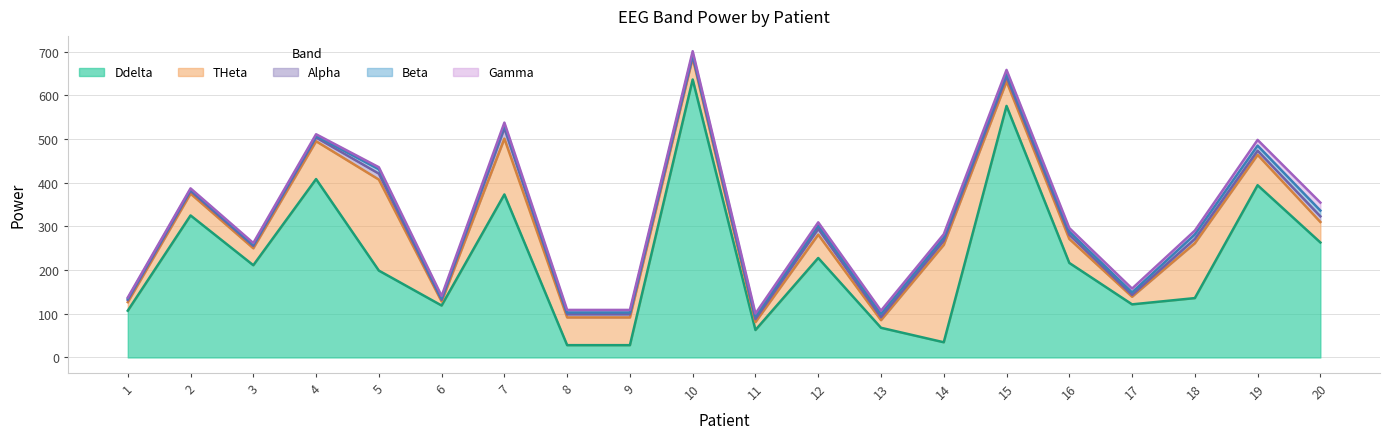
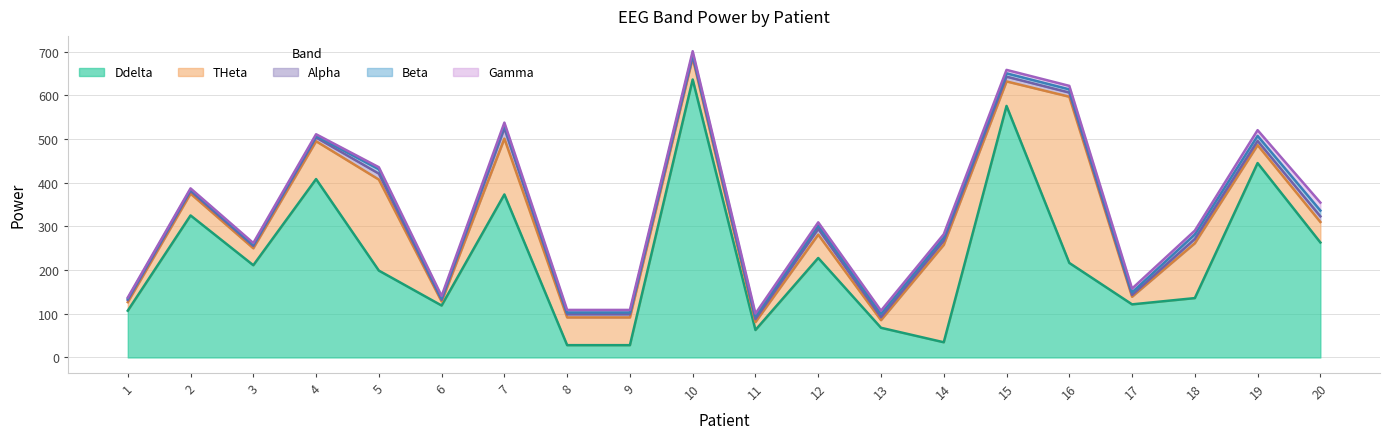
  {
    "Ddelta": {
      "1": 110,
      "2": 320,
      "3": 210,
      "4": 410,
      "5": 200,
      "6": 120,
      "7": 370,
      "8": 30,
      "9": 30,
      "10": 640,
      "11": 60,
      "12": 230,
      "13": 70,
      "14": 30,
      "15": 580,
      "16": 220,
      "17": 120,
      "18": 140,
-     "19": 390,
+     "19": 440,
      "20": 260
    },
    "THeta": {
      "2": 50,
      "4": 90,
      "5": 210,
      "7": 130,
      "8": 60,
      "9": 60,
      "11": 20,
      "12": 50,
      "13": 20,
      "14": 220,
      "15": 60,
-     "16": 50,
+     "16": 380,
      "18": 130,
-     "19": 70,
+     "19": 40,
      "20": 50
    },
    "Gamma": {
      "10": 10,
      "11": 10,
      "12": 10,
      "13": 10,
      "14": 10,
      "15": 10,
      "16": 10,
      "17": 10,
      "18": 10,
      "19": 10,
      "20": 20
    }
  }
